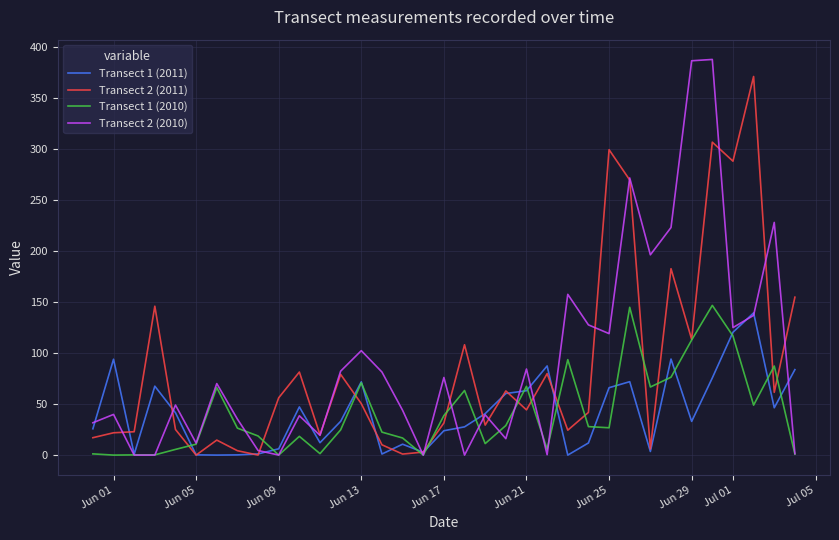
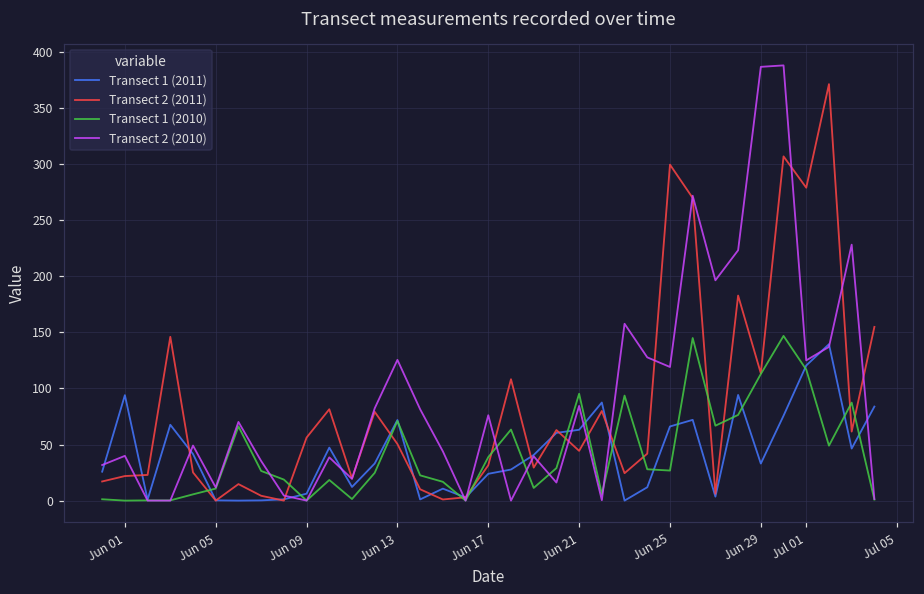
  {
    "Transect 1 (2011)": {
      "Jun 01": 94,
      "Jun 09": 6,
      "Jun 17": 24,
      "Jun 21": 63,
      "Jun 25": 66,
      "Jun 29": 33,
      "Jul 01": 121
    },
    "Transect 2 (2011)": {
      "Jun 01": 22,
      "Jun 09": 56,
      "Jun 13": 50,
      "Jun 17": 31,
      "Jun 21": 44,
      "Jun 25": 300,
-     "Jul 01": 288
+     "Jul 01": 279
    },
    "Transect 1 (2010)": {
      "Jun 01": 0,
      "Jun 17": 39,
-     "Jun 21": 67,
+     "Jun 21": 95,
      "Jun 25": 27,
      "Jul 01": 117
    },
    "Transect 2 (2010)": {
      "Jun 01": 40,
-     "Jun 13": 102,
+     "Jun 13": 126,
      "Jun 17": 76,
      "Jun 21": 84,
      "Jun 25": 119,
      "Jun 29": 387,
      "Jul 01": 125
    }
  }
